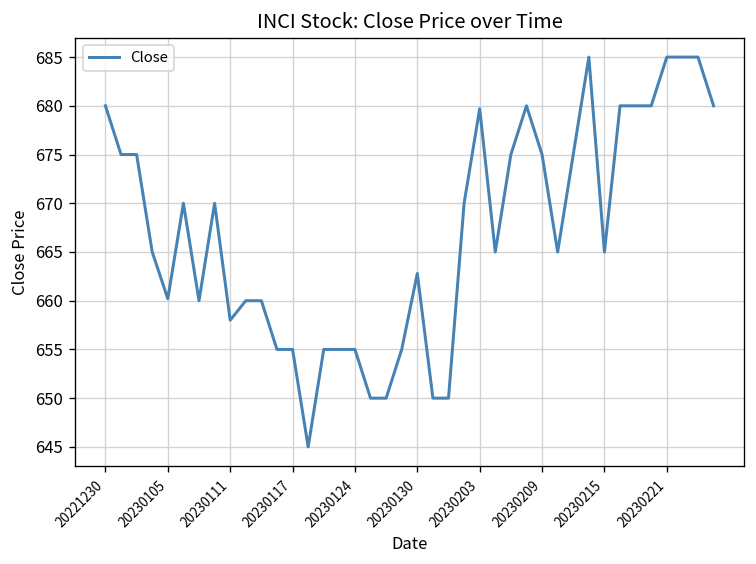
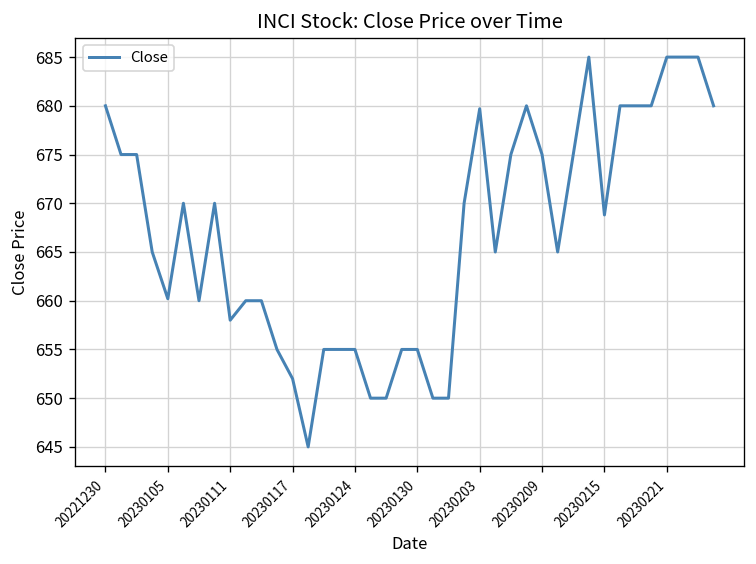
  {
    "20221230": 680,
    "20230105": 660,
    "20230111": 658,
-   "20230117": 655,
+   "20230117": 652,
    "20230124": 655,
-   "20230130": 663,
+   "20230130": 655,
    "20230203": 680,
    "20230209": 675,
-   "20230215": 665,
+   "20230215": 669,
    "20230221": 685
  }
